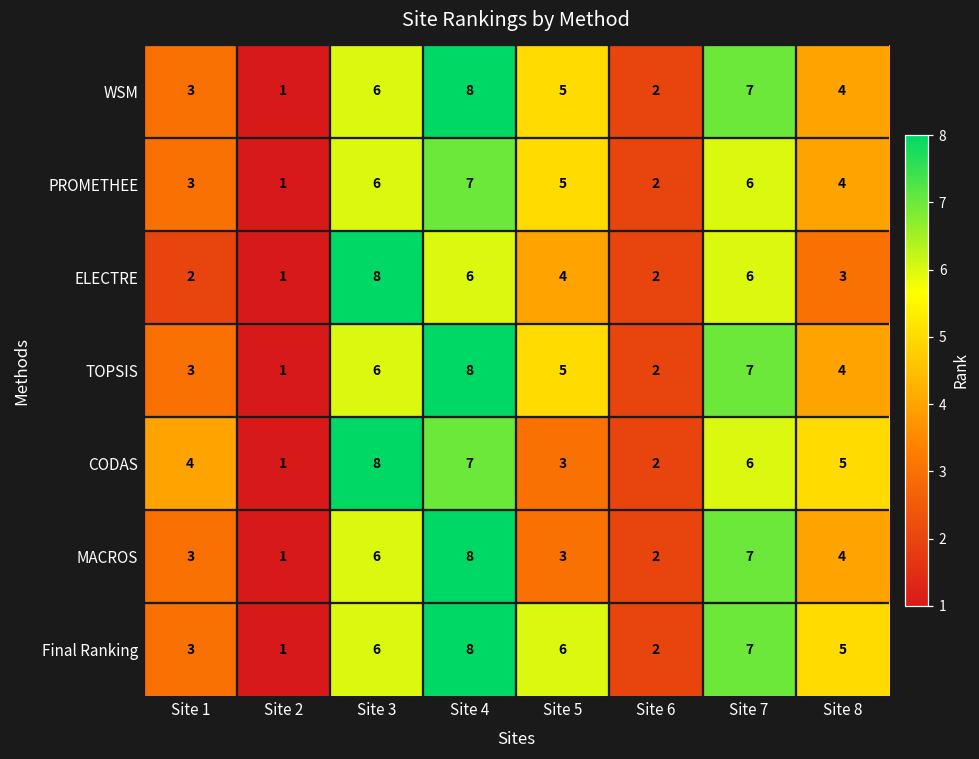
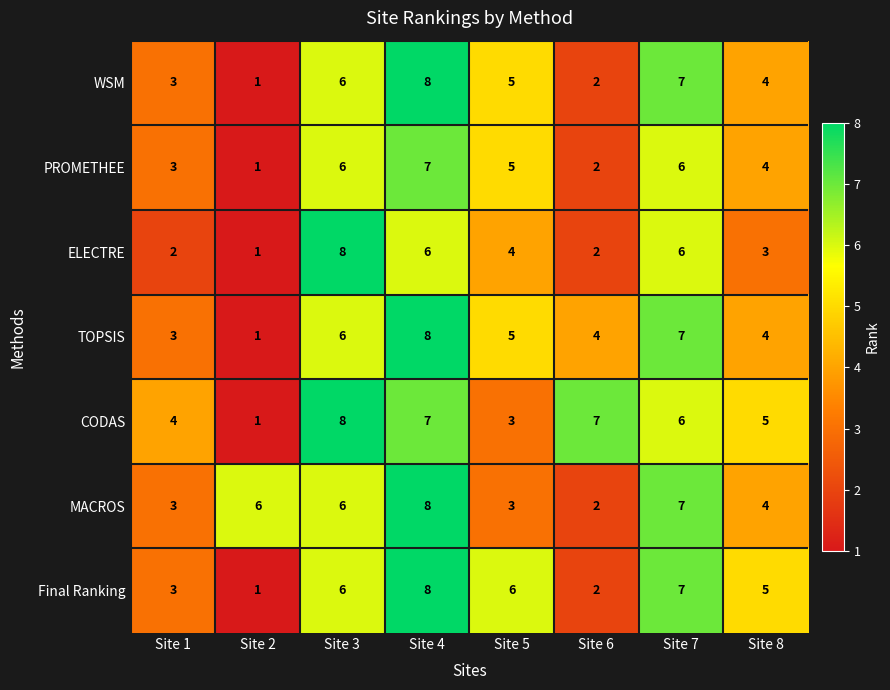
  {
    "WSM": {
      "Site 1": 3,
      "Site 2": 1,
      "Site 3": 6,
      "Site 4": 8,
      "Site 5": 5,
      "Site 6": 2,
      "Site 7": 7,
      "Site 8": 4
    },
    "PROMETHEE": {
      "Site 1": 3,
      "Site 2": 1,
      "Site 3": 6,
      "Site 4": 7,
      "Site 5": 5,
      "Site 6": 2,
      "Site 7": 6,
      "Site 8": 4
    },
    "ELECTRE": {
      "Site 1": 2,
      "Site 2": 1,
      "Site 3": 8,
      "Site 4": 6,
      "Site 5": 4,
      "Site 6": 2,
      "Site 7": 6,
      "Site 8": 3
    },
    "TOPSIS": {
      "Site 1": 3,
      "Site 2": 1,
      "Site 3": 6,
      "Site 4": 8,
      "Site 5": 5,
-     "Site 6": 2,
+     "Site 6": 4,
      "Site 7": 7,
      "Site 8": 4
    },
    "CODAS": {
      "Site 1": 4,
      "Site 2": 1,
      "Site 3": 8,
      "Site 4": 7,
      "Site 5": 3,
-     "Site 6": 2,
+     "Site 6": 7,
      "Site 7": 6,
      "Site 8": 5
    },
    "MACROS": {
      "Site 1": 3,
-     "Site 2": 1,
+     "Site 2": 6,
      "Site 3": 6,
      "Site 4": 8,
      "Site 5": 3,
      "Site 6": 2,
      "Site 7": 7,
      "Site 8": 4
    },
    "Final Ranking": {
      "Site 1": 3,
      "Site 2": 1,
      "Site 3": 6,
      "Site 4": 8,
      "Site 5": 6,
      "Site 6": 2,
      "Site 7": 7,
      "Site 8": 5
    }
  }
